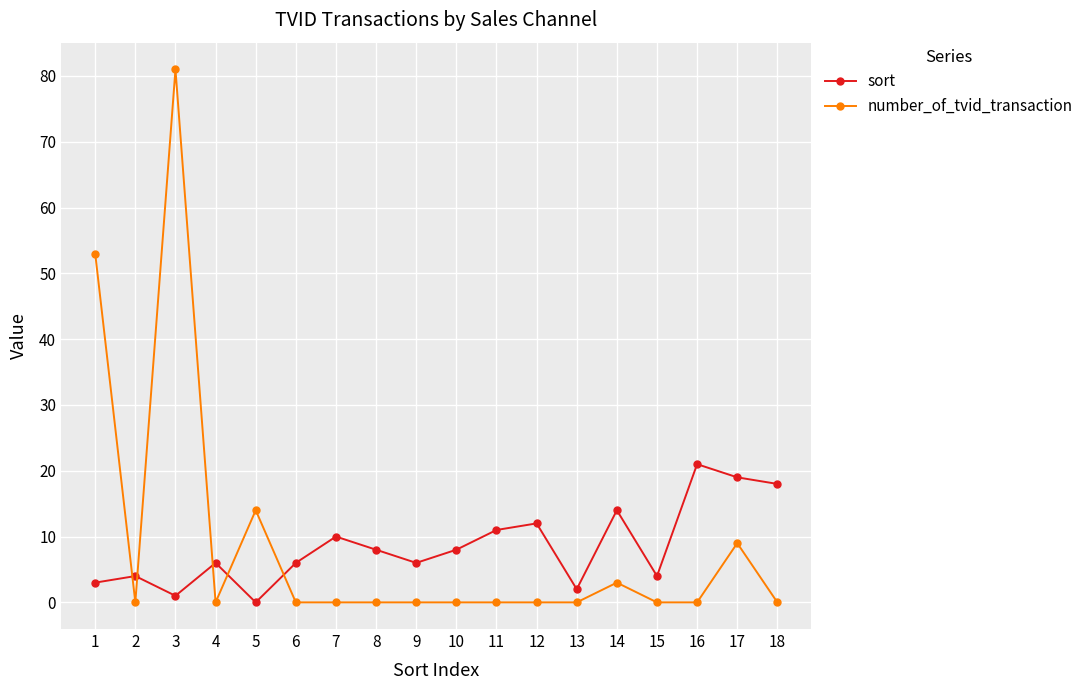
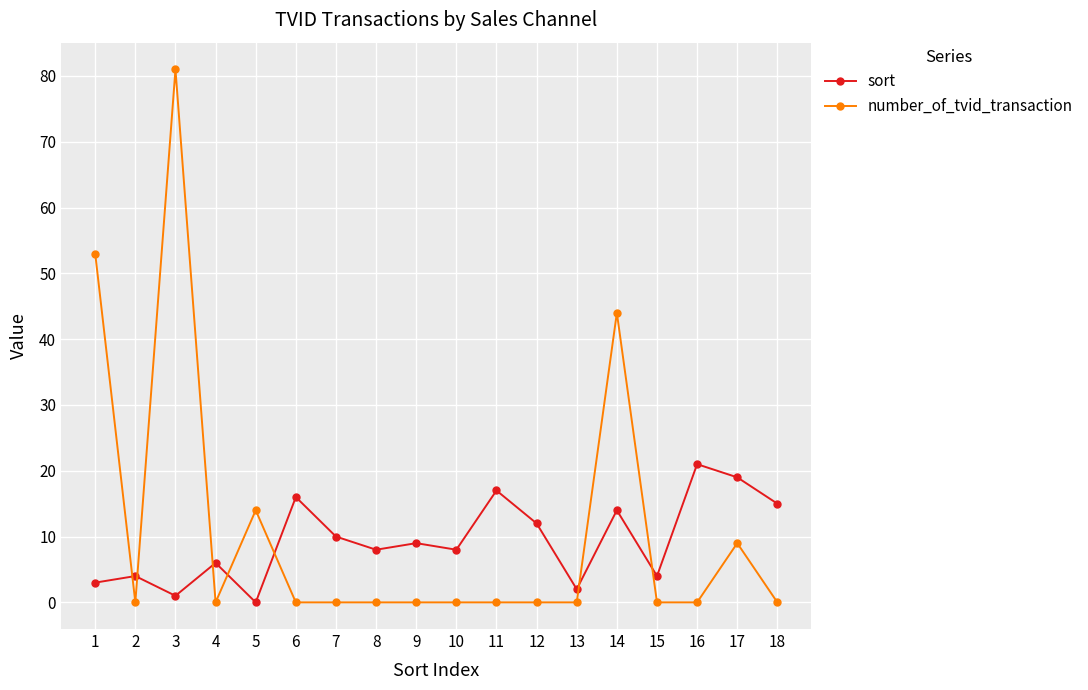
  {
    "sort": {
      "1": 3,
      "2": 4,
      "3": 1,
      "4": 6,
      "5": 0,
-     "6": 6,
+     "6": 16,
      "7": 10,
      "8": 8,
-     "9": 6,
+     "9": 9,
      "10": 8,
-     "11": 11,
+     "11": 17,
      "12": 12,
      "13": 2,
      "14": 14,
      "15": 4,
      "16": 21,
      "17": 19,
-     "18": 18
+     "18": 15
    },
    "number_of_tvid_transaction": {
      "1": 53,
      "2": 0,
      "3": 81,
      "4": 0,
      "5": 14,
      "6": 0,
      "7": 0,
      "8": 0,
      "9": 0,
      "10": 0,
      "11": 0,
      "12": 0,
      "13": 0,
-     "14": 3,
+     "14": 44,
      "15": 0,
      "16": 0,
      "17": 9,
      "18": 0
    }
  }
